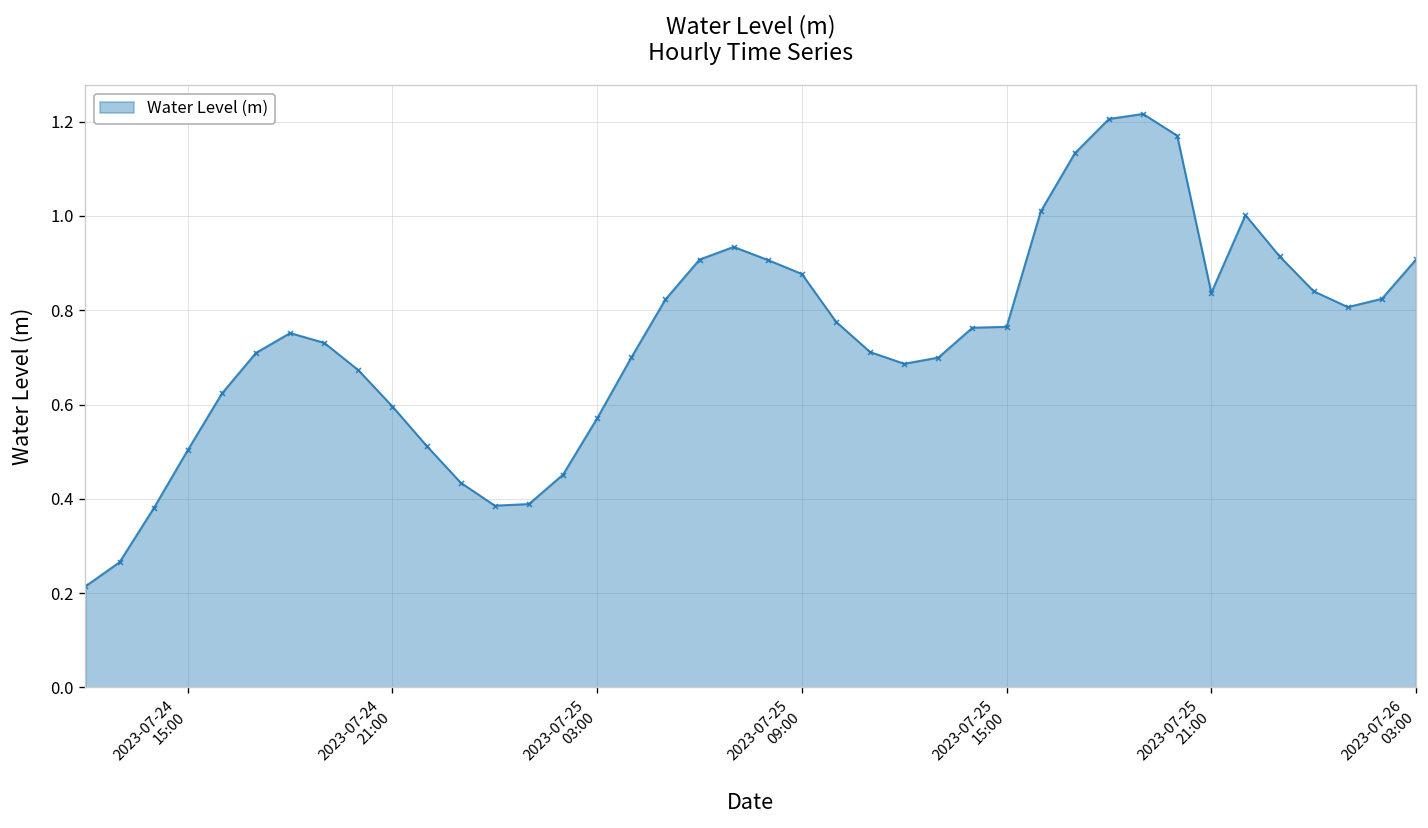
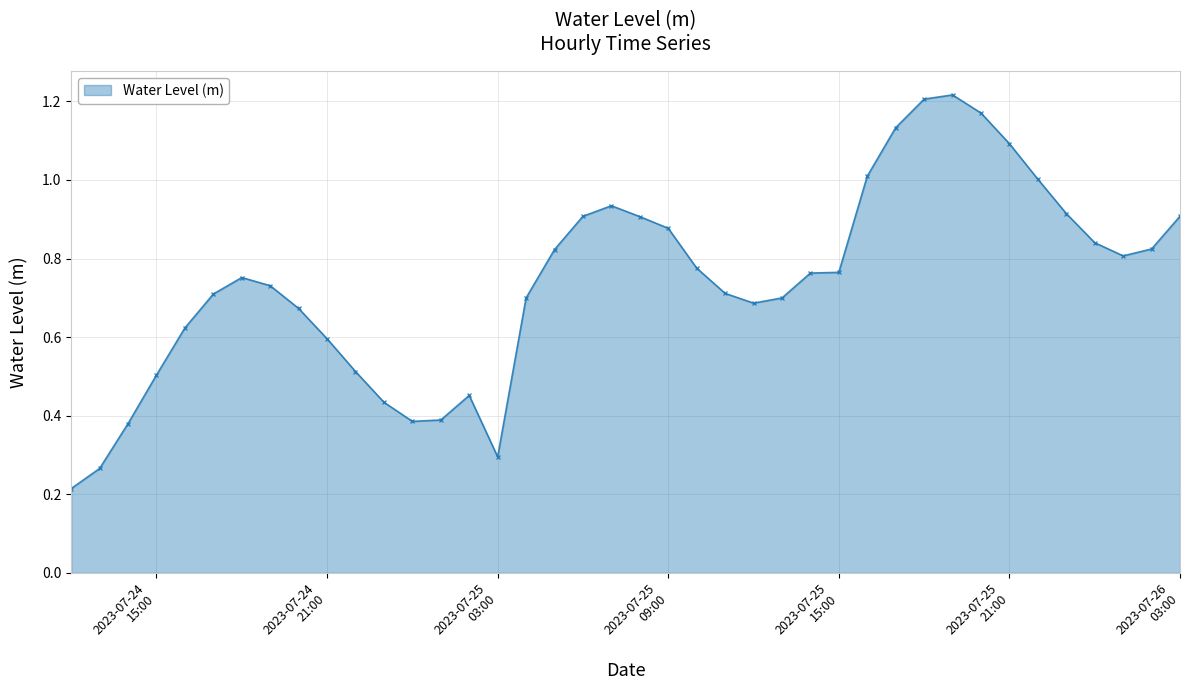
  {
    "2023-07-24 15:00": 0.50,
    "2023-07-24 21:00": 0.60,
-   "2023-07-25 03:00": 0.57,
+   "2023-07-25 03:00": 0.30,
    "2023-07-25 09:00": 0.88,
    "2023-07-25 15:00": 0.76,
-   "2023-07-25 21:00": 0.84,
+   "2023-07-25 21:00": 1.09,
    "2023-07-26 03:00": 0.91
  }
